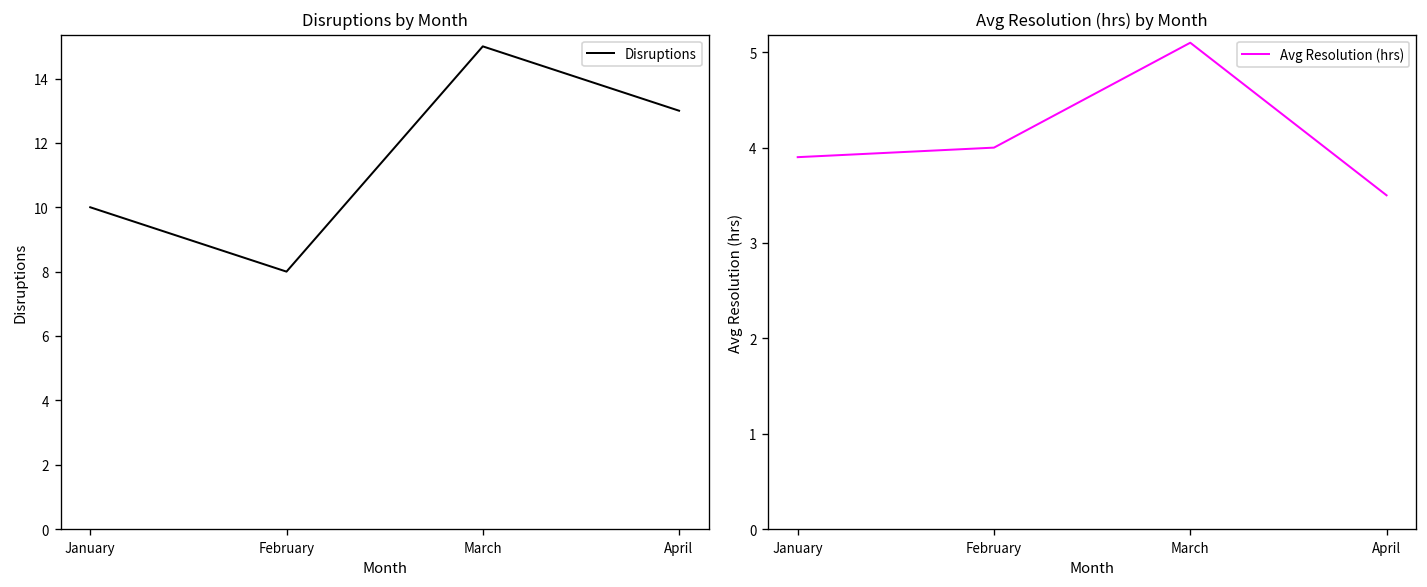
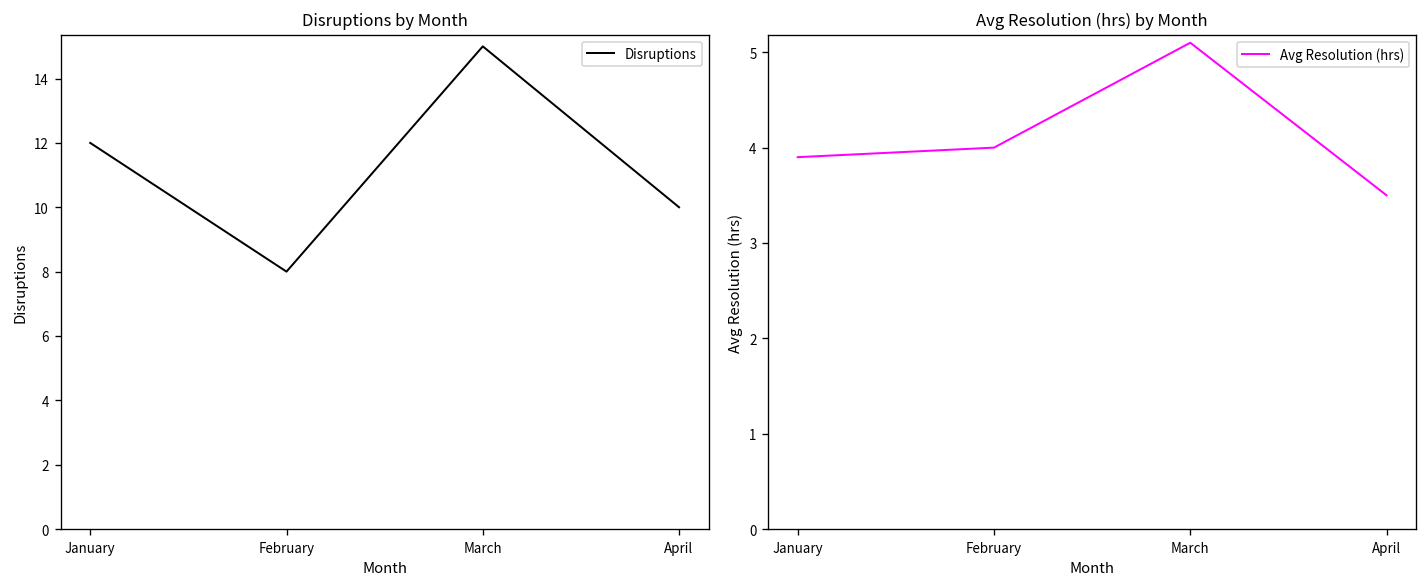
  {
    "Disruptions by Month": {
-     "January": 10,
+     "January": 12,
      "February": 8,
      "March": 15,
-     "April": 13
+     "April": 10
    },
    "Avg Resolution (hrs) by Month": {
      "January": 3.9,
      "February": 4.0,
      "March": 5.1,
      "April": 3.5
    }
  }
